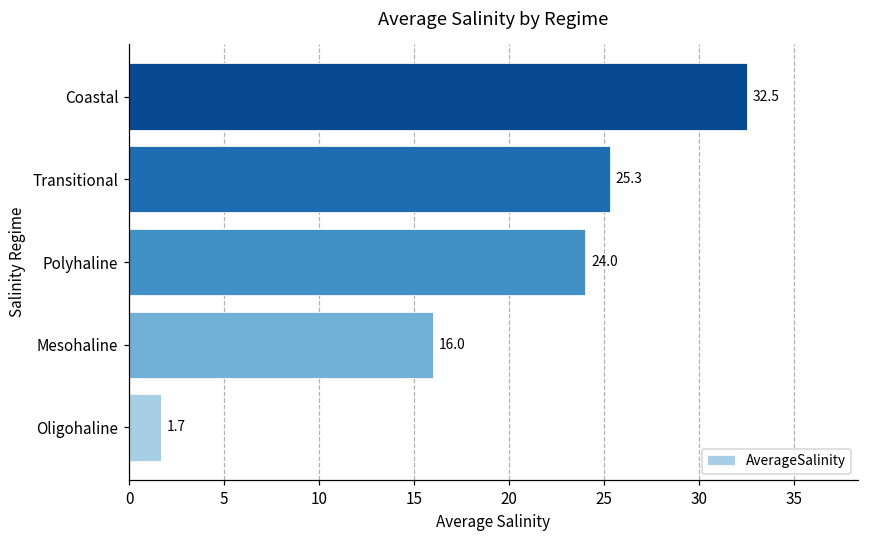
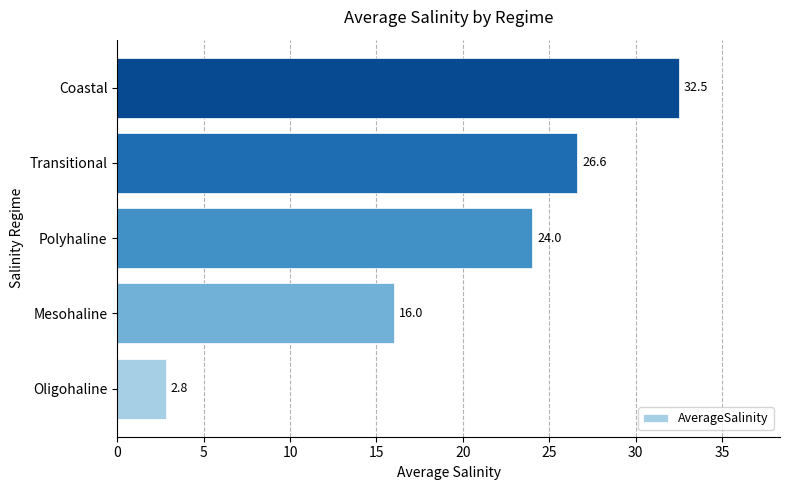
  {
    "Coastal": 32.5,
-   "Transitional": 25.3,
+   "Transitional": 26.6,
    "Polyhaline": 24.0,
    "Mesohaline": 16.0,
-   "Oligohaline": 1.7
+   "Oligohaline": 2.8
  }
